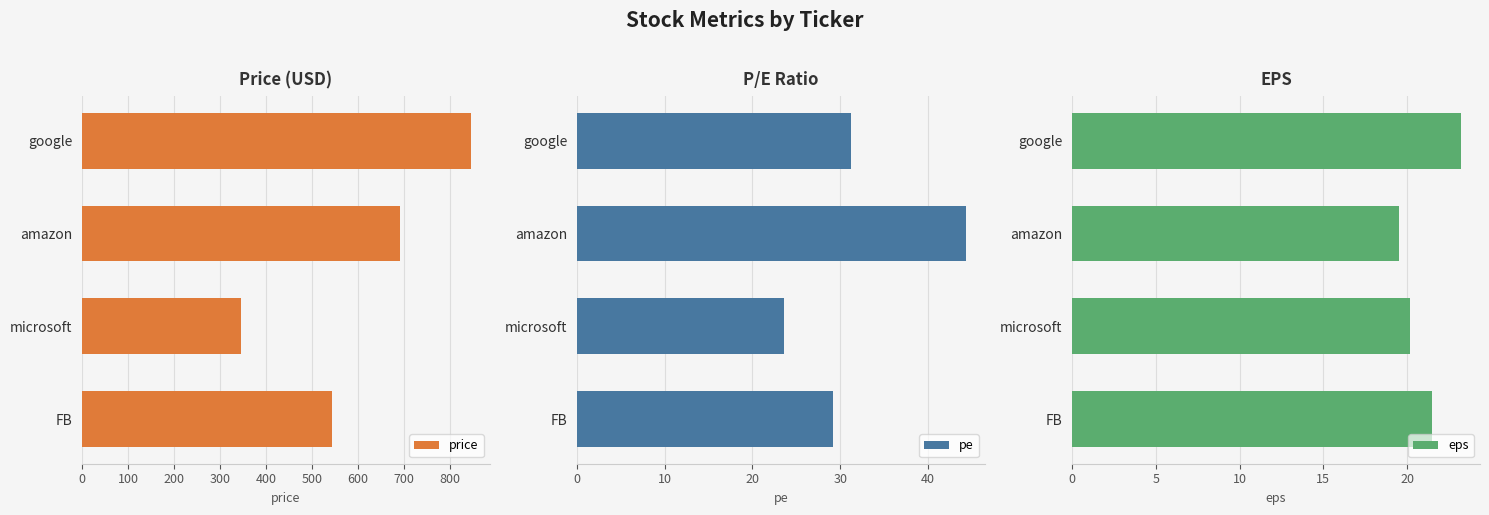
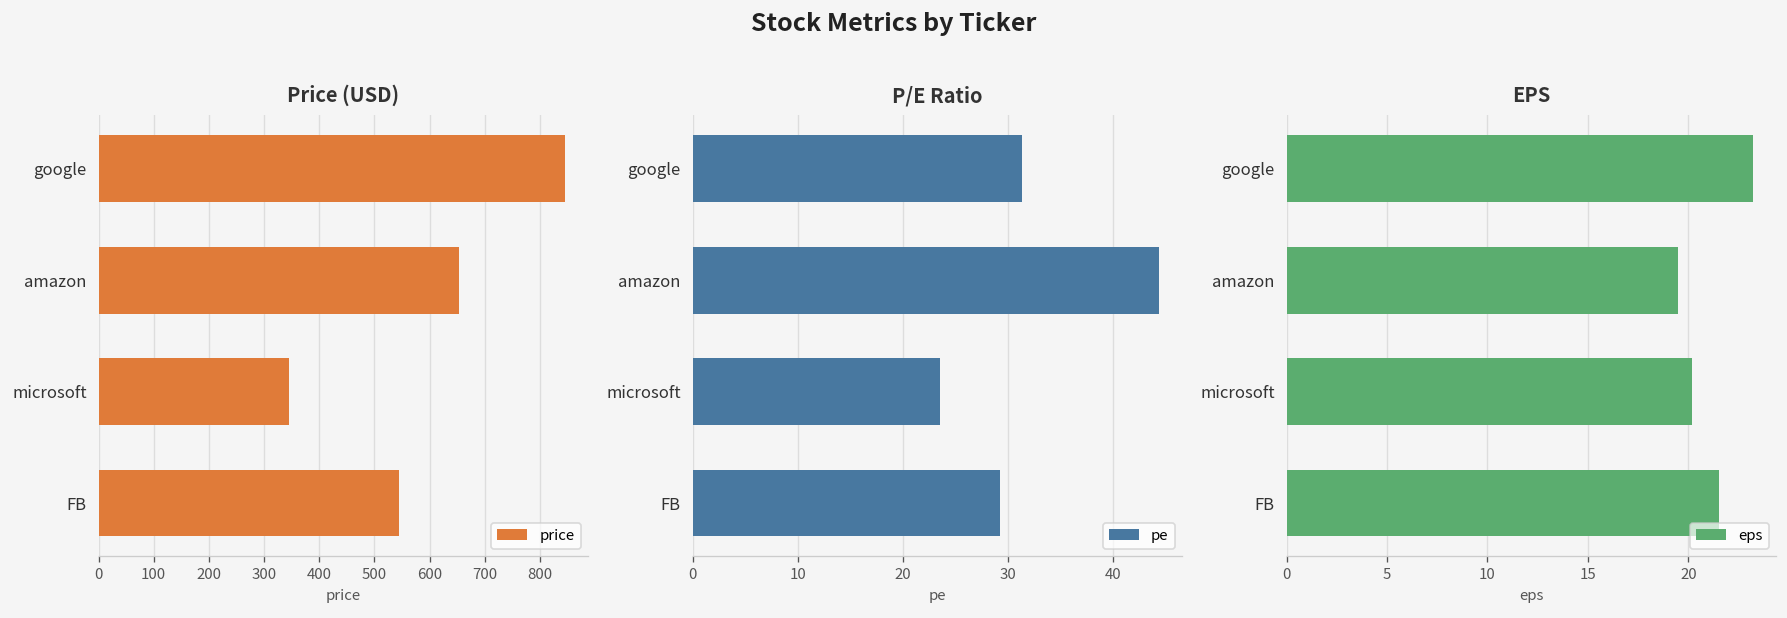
  {
    "Price (USD)": {
      "google": 850,
-     "amazon": 690,
+     "amazon": 650,
      "microsoft": 350,
      "FB": 540
    },
    "P/E Ratio": {
      "google": 31,
      "amazon": 44,
      "microsoft": 24,
      "FB": 29
    },
    "EPS": {
      "google": 23.2,
      "amazon": 19.5,
      "microsoft": 20.2,
      "FB": 21.5
    }
  }
